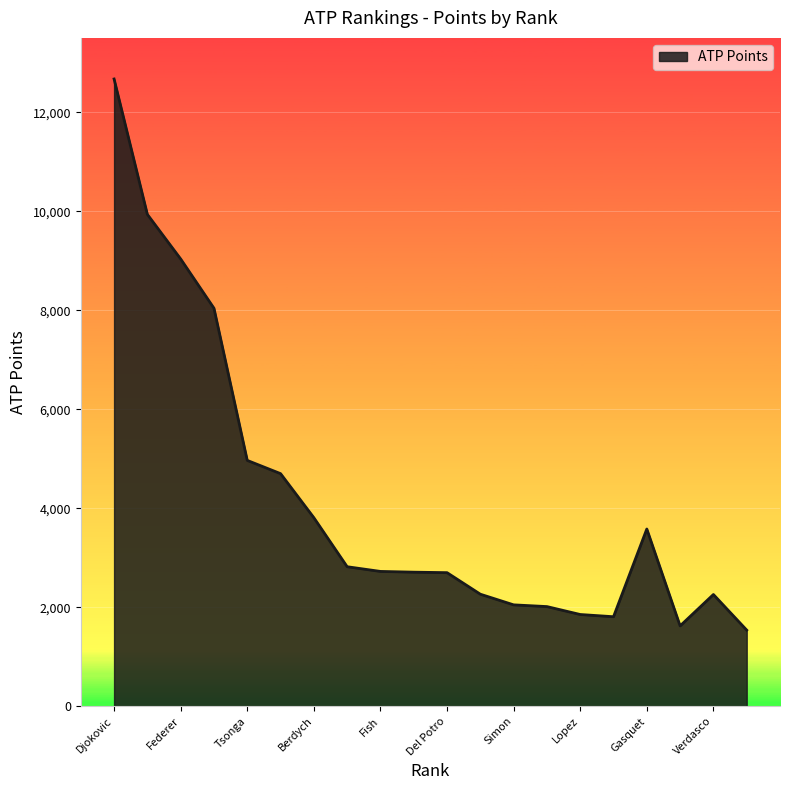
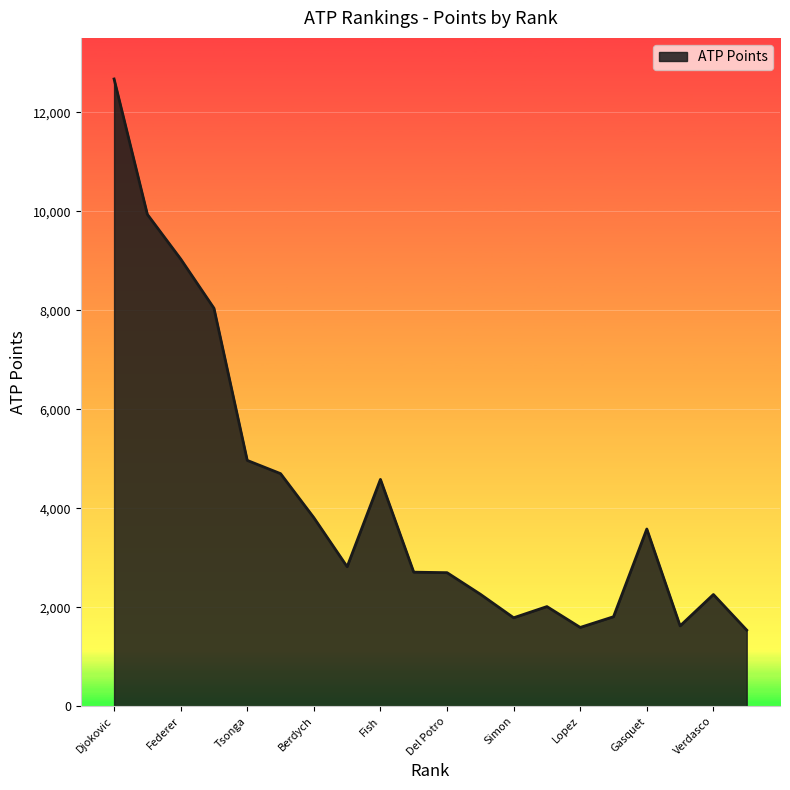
  {
    "Djokovic": "12,700",
    "Federer": "9,000",
    "Tsonga": "5,000",
    "Berdych": "3,800",
-   "Fish": "2,700",
+   "Fish": "4,600",
    "Del Potro": "2,700",
-   "Simon": "2,100",
-   "Lopez": "1,900",
+   "Simon": "1,800",
+   "Lopez": "1,600",
    "Gasquet": "3,600",
    "Verdasco": "2,300"
  }
